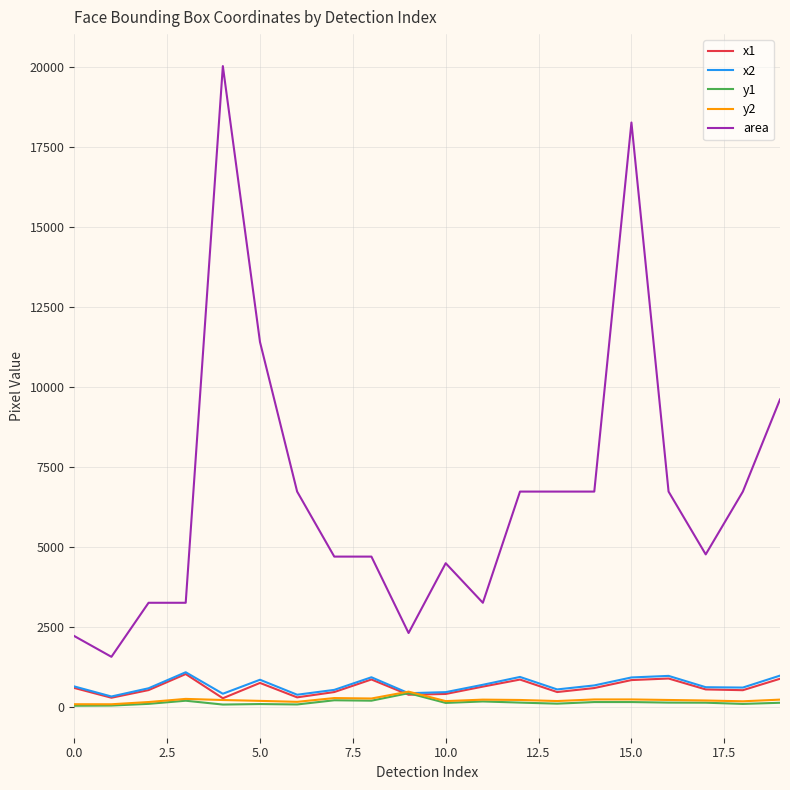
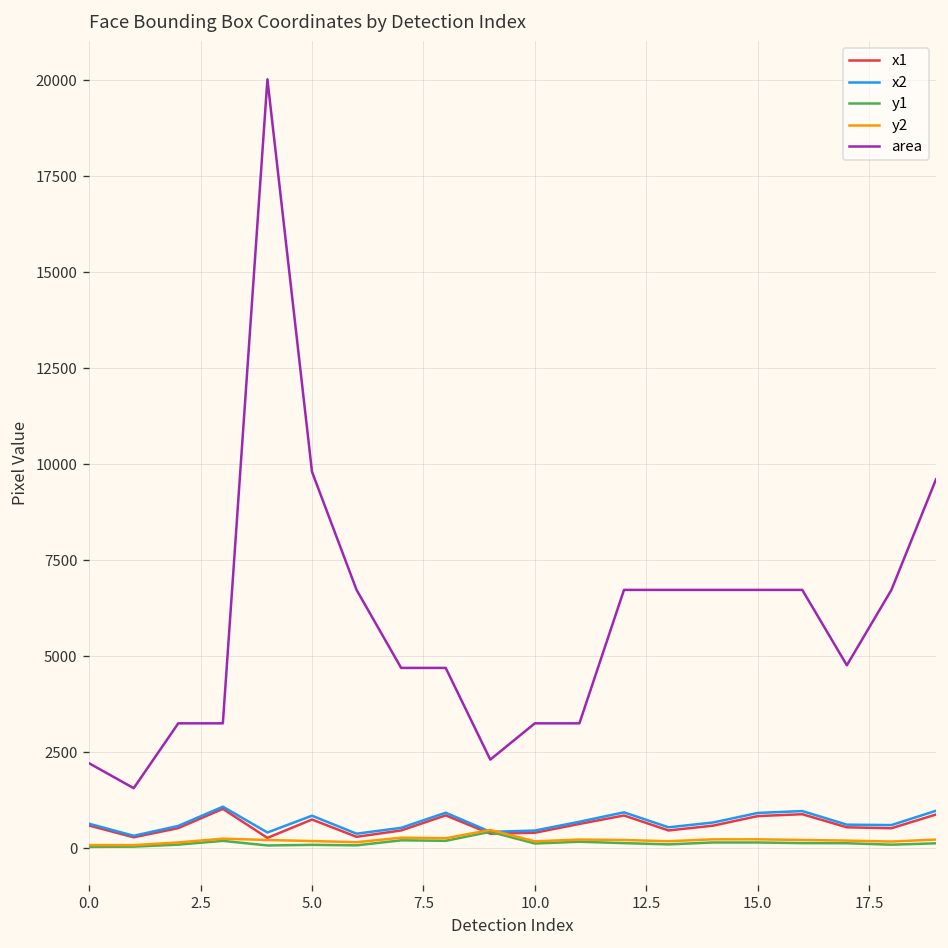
  {
    "x1": {
      "5.0": 700,
      "15.0": 800
    },
    "x2": {
      "5.0": 800,
      "15.0": 900
    },
    "y1": {
      "5.0": 100,
      "15.0": 100
    },
    "y2": {
      "5.0": 200,
      "15.0": 200
    },
    "area": {
      "0.0": 2200,
-     "5.0": 11400,
-     "10.0": 4500,
-     "15.0": 18300
+     "5.0": 9800,
+     "10.0": 3200,
+     "15.0": 6700
    }
  }
